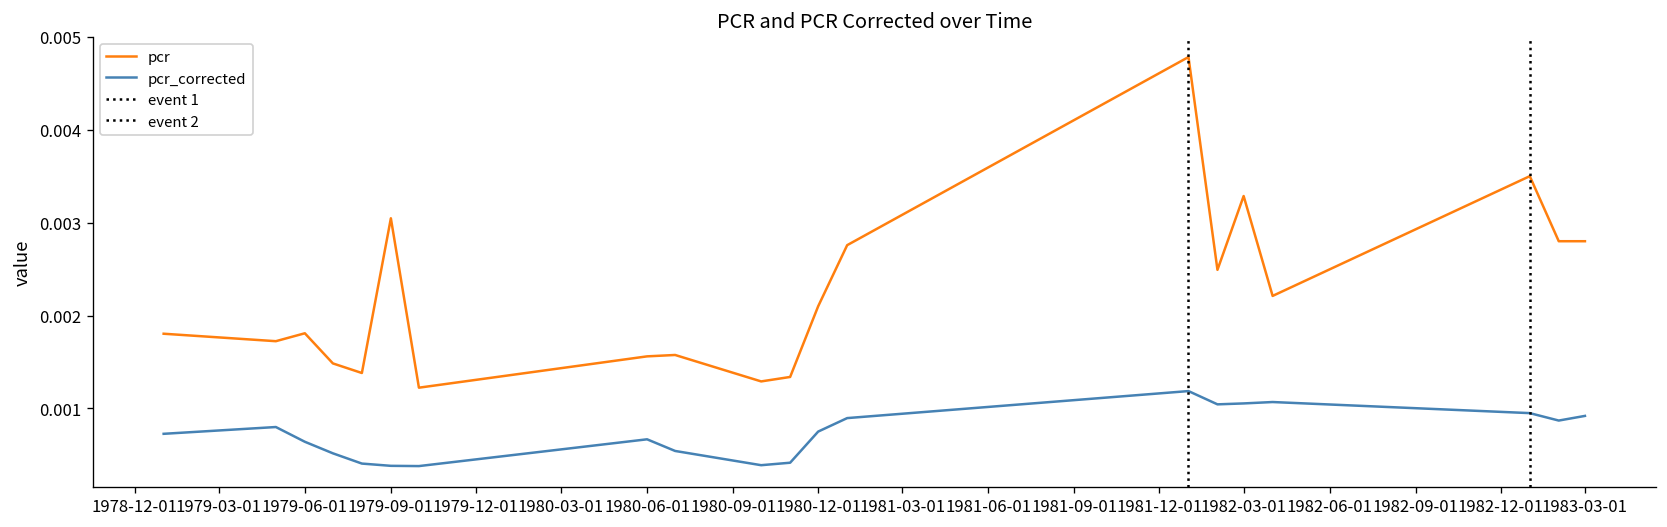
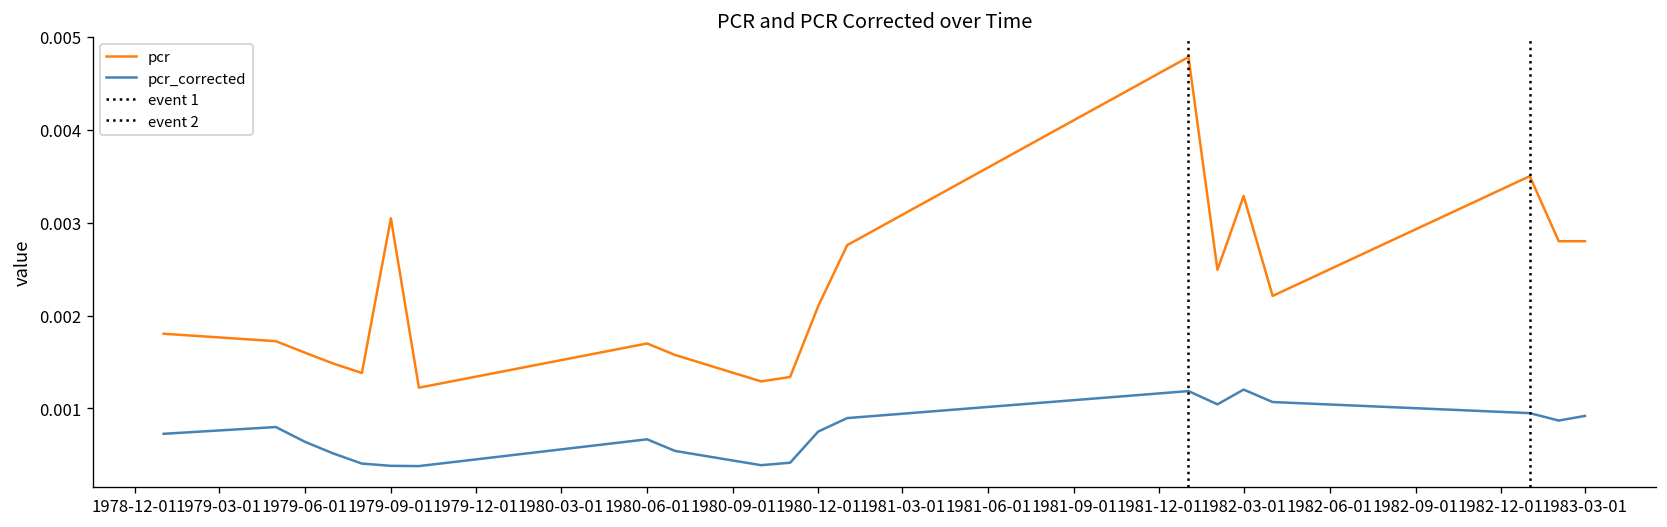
  {
    "pcr": {
-     "1979-06-01": 0.0018,
+     "1979-06-01": 0.0016,
      "1979-09-01": 0.0030,
-     "1980-06-01": 0.0016,
+     "1980-06-01": 0.0017,
      "1980-12-01": 0.0021,
      "1982-03-01": 0.0033,
      "1983-03-01": 0.0028
    },
    "pcr_corrected": {
      "1979-06-01": 0.0006,
      "1979-09-01": 0.0004,
      "1980-06-01": 0.0007,
      "1980-12-01": 0.0008,
-     "1982-03-01": 0.0011,
+     "1982-03-01": 0.0012,
      "1983-03-01": 0.0009
    }
  }
